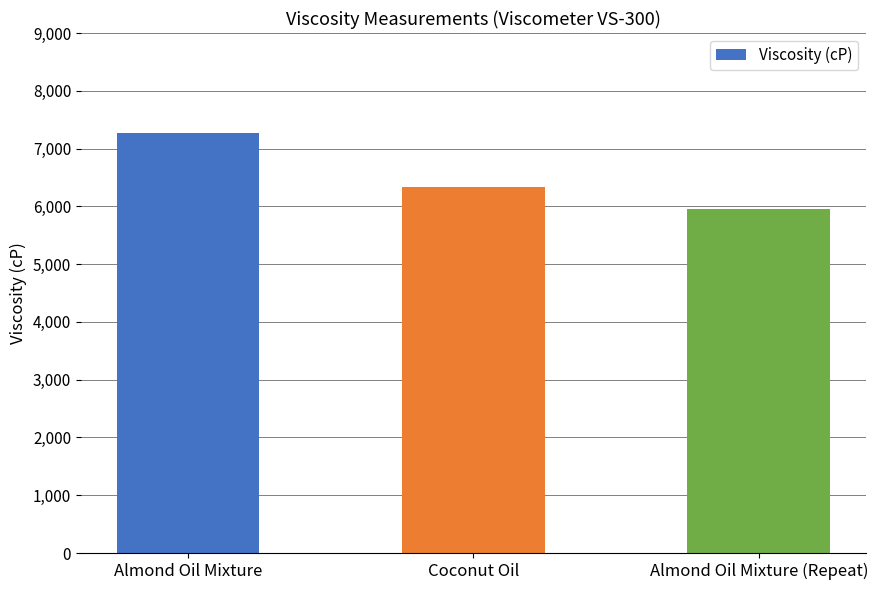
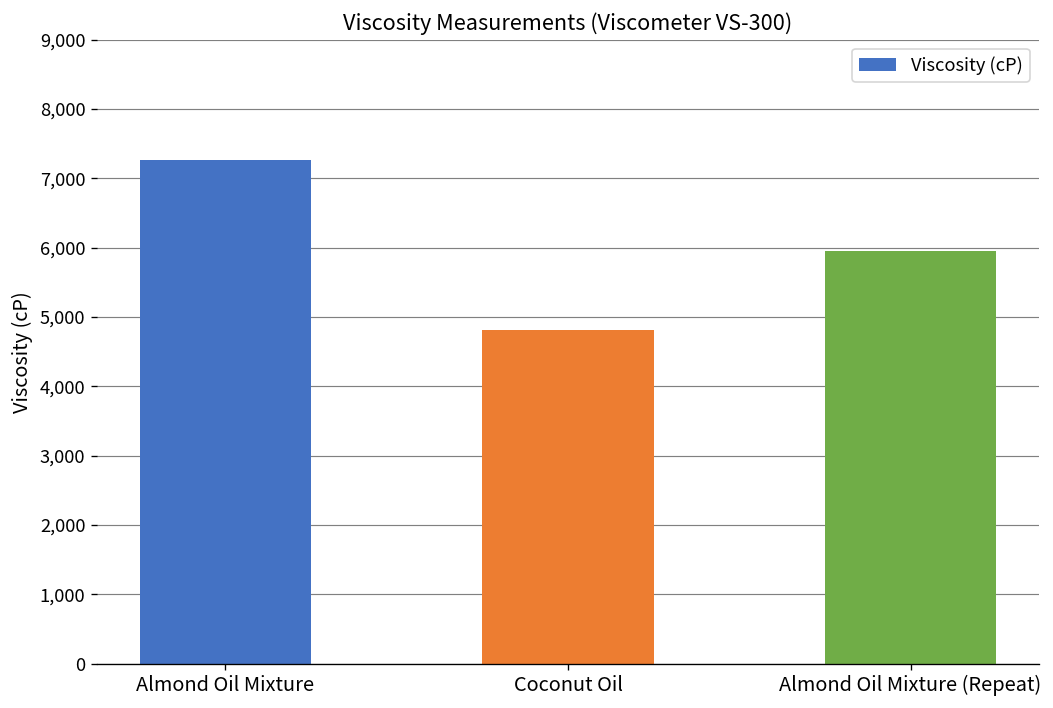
  {
    "Almond Oil Mixture": "7,300",
-   "Coconut Oil": "6,300",
+   "Coconut Oil": "4,800",
    "Almond Oil Mixture (Repeat)": "6,000"
  }
